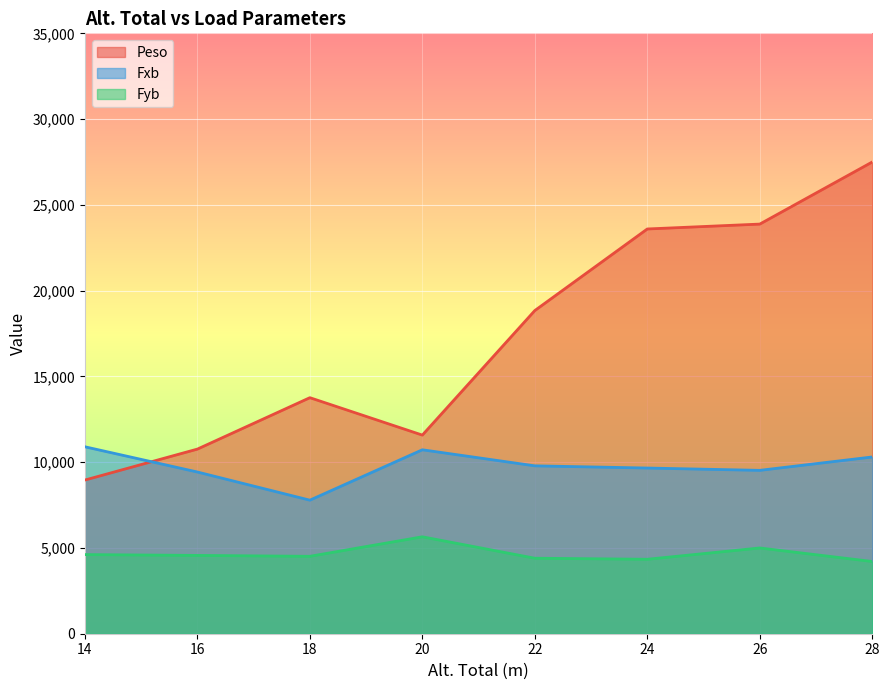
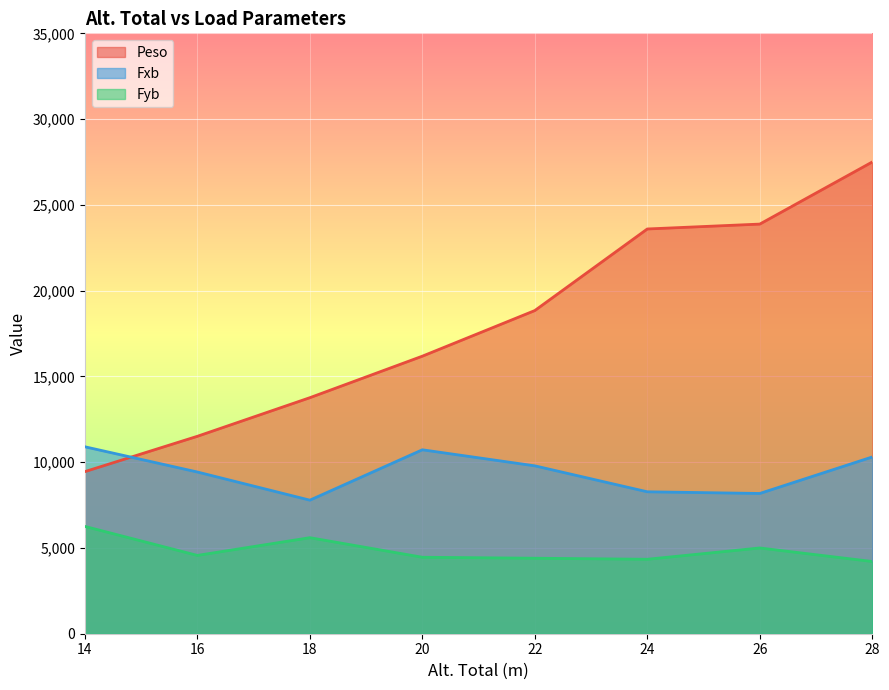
  {
    "Peso": {
-     "14": "9,000",
-     "16": "10,800",
+     "14": "9,500",
+     "16": "11,500",
      "18": "13,800",
-     "20": "11,600",
+     "20": "16,200",
      "22": "18,800",
      "24": "23,600",
      "26": "23,900",
      "28": "27,500"
    },
    "Fxb": {
      "14": "10,900",
      "16": "9,400",
      "18": "7,800",
      "20": "10,700",
      "22": "9,800",
-     "24": "9,700",
-     "26": "9,500",
+     "24": "8,300",
+     "26": "8,200",
      "28": "10,300"
    },
    "Fyb": {
-     "14": "4,600",
+     "14": "6,300",
      "16": "4,600",
-     "18": "4,500",
-     "20": "5,700",
+     "18": "5,600",
+     "20": "4,500",
      "22": "4,400",
      "24": "4,300",
      "26": "5,000",
      "28": "4,200"
    }
  }
